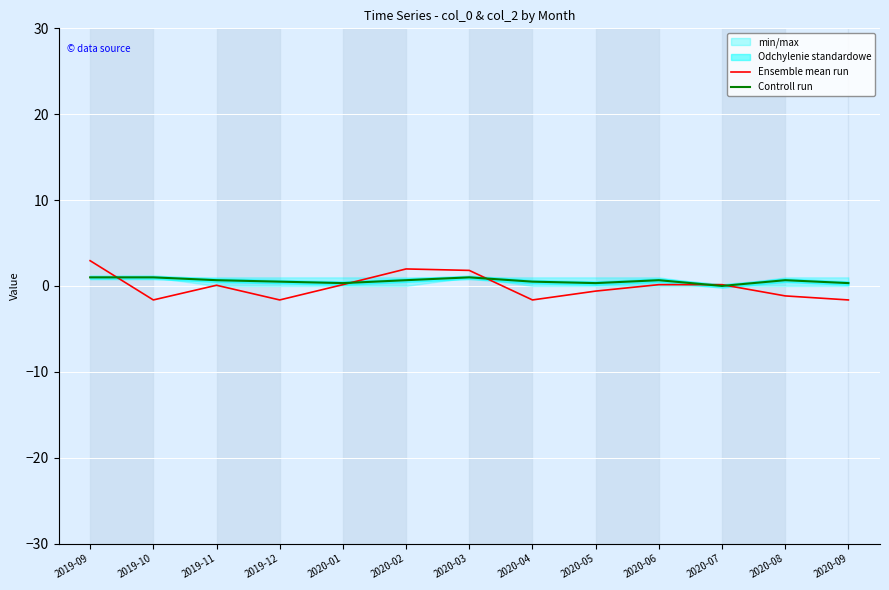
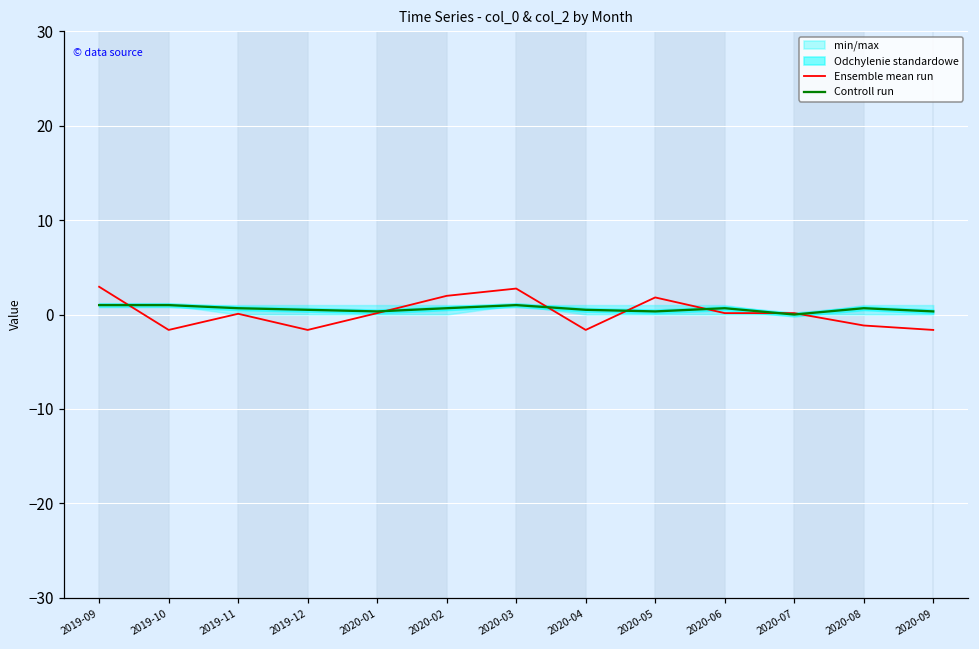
  {
    "Ensemble mean run": {
      "2019-09": 3,
      "2019-10": -2,
      "2019-11": 0,
      "2019-12": -2,
      "2020-02": 2,
-     "2020-03": 2,
+     "2020-03": 3,
      "2020-04": -2,
-     "2020-05": -1,
+     "2020-05": 2,
      "2020-06": 0,
      "2020-08": -1,
      "2020-09": -2
    }
  }
